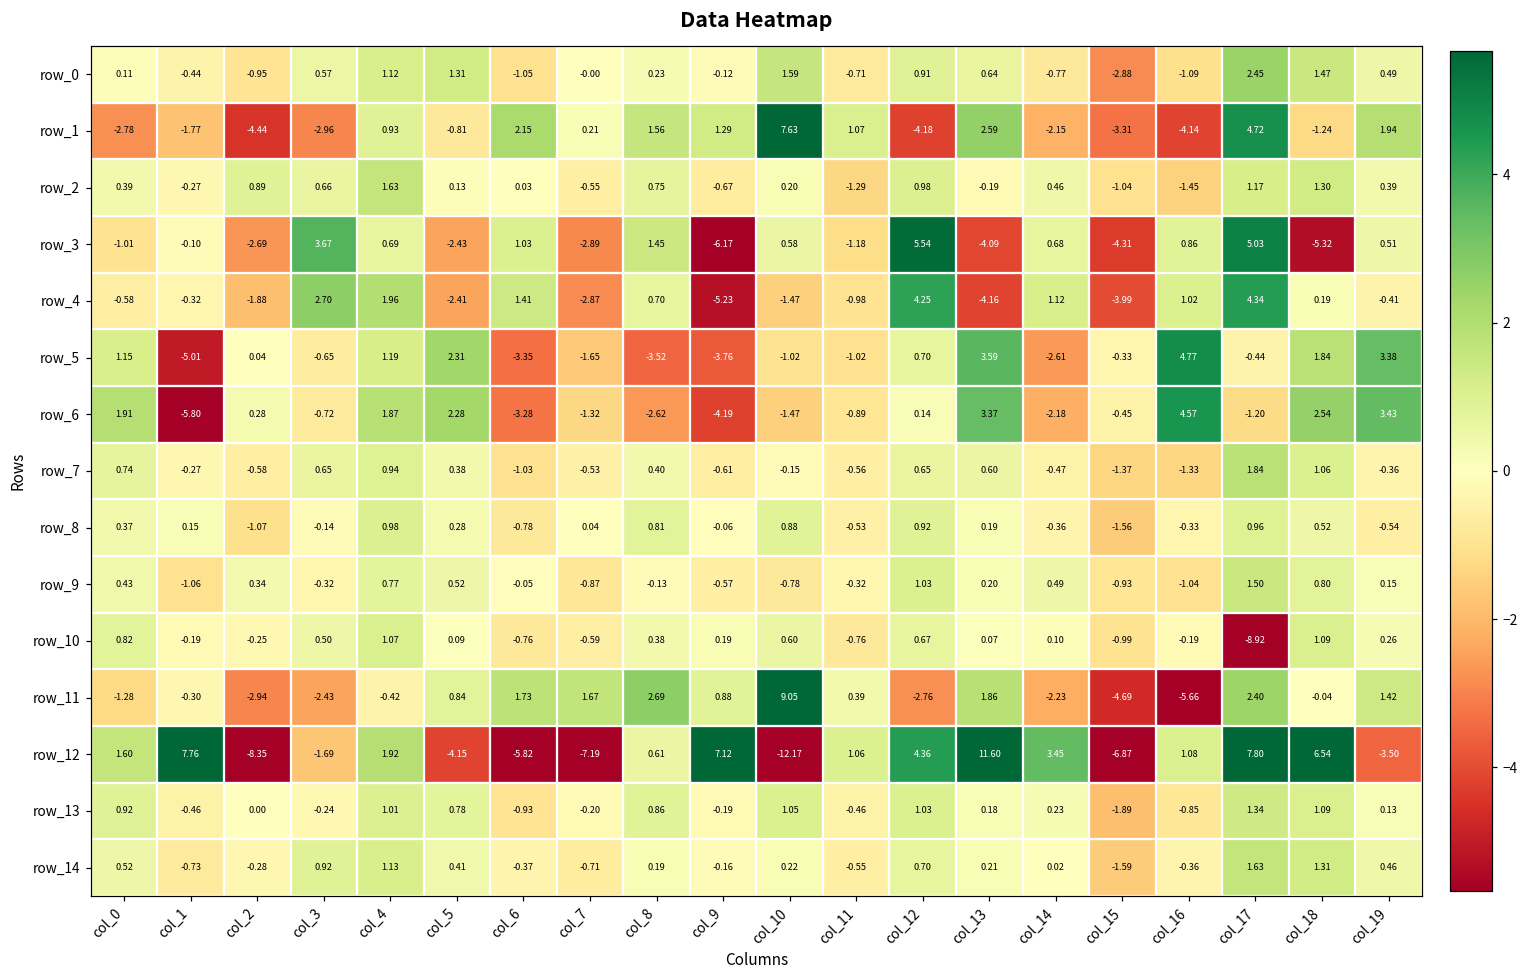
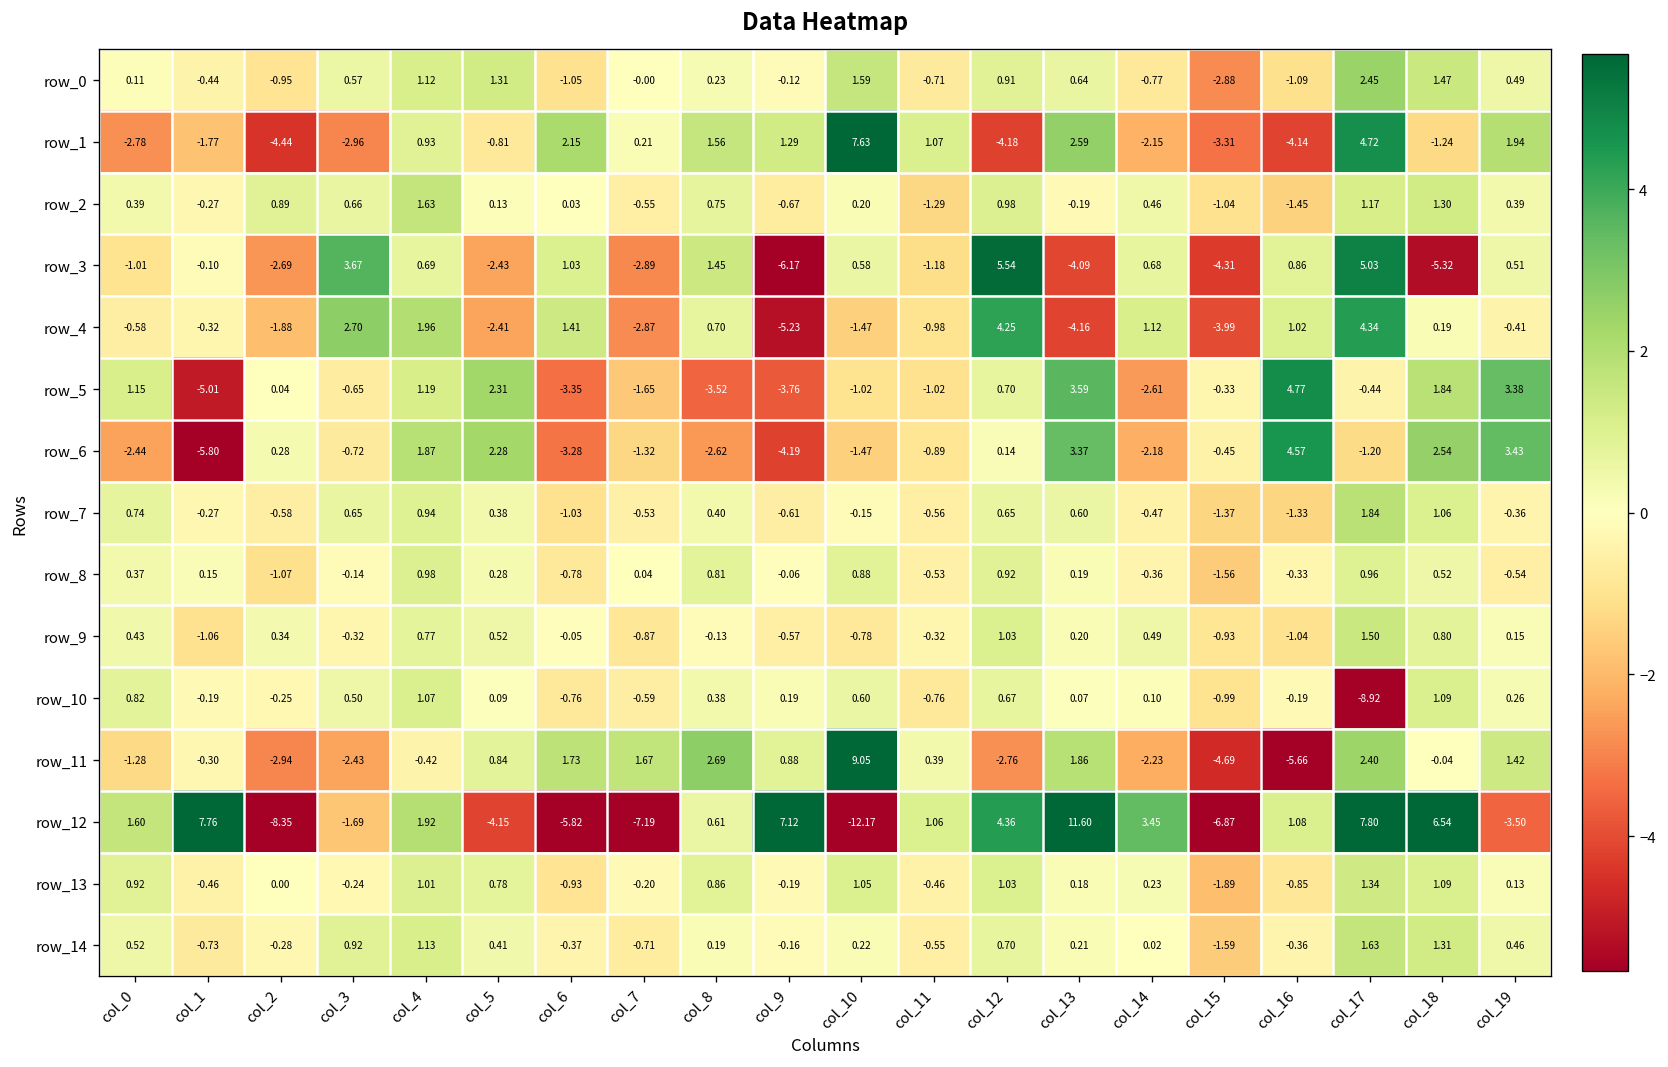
  {
    "row_6": {
-     "col_0": 1.91,
+     "col_0": -2.44,
      "col_1": -5.80,
      "col_2": 0.28,
      "col_3": -0.72,
      "col_4": 1.87,
      "col_5": 2.28,
      "col_6": -3.28,
      "col_7": -1.32,
      "col_8": -2.62,
      "col_9": -4.19,
      "col_10": -1.47,
      "col_11": -0.89,
      "col_12": 0.14,
      "col_13": 3.37,
      "col_14": -2.18,
      "col_15": -0.45,
      "col_16": 4.57,
      "col_17": -1.20,
      "col_18": 2.54,
      "col_19": 3.43
    }
  }
